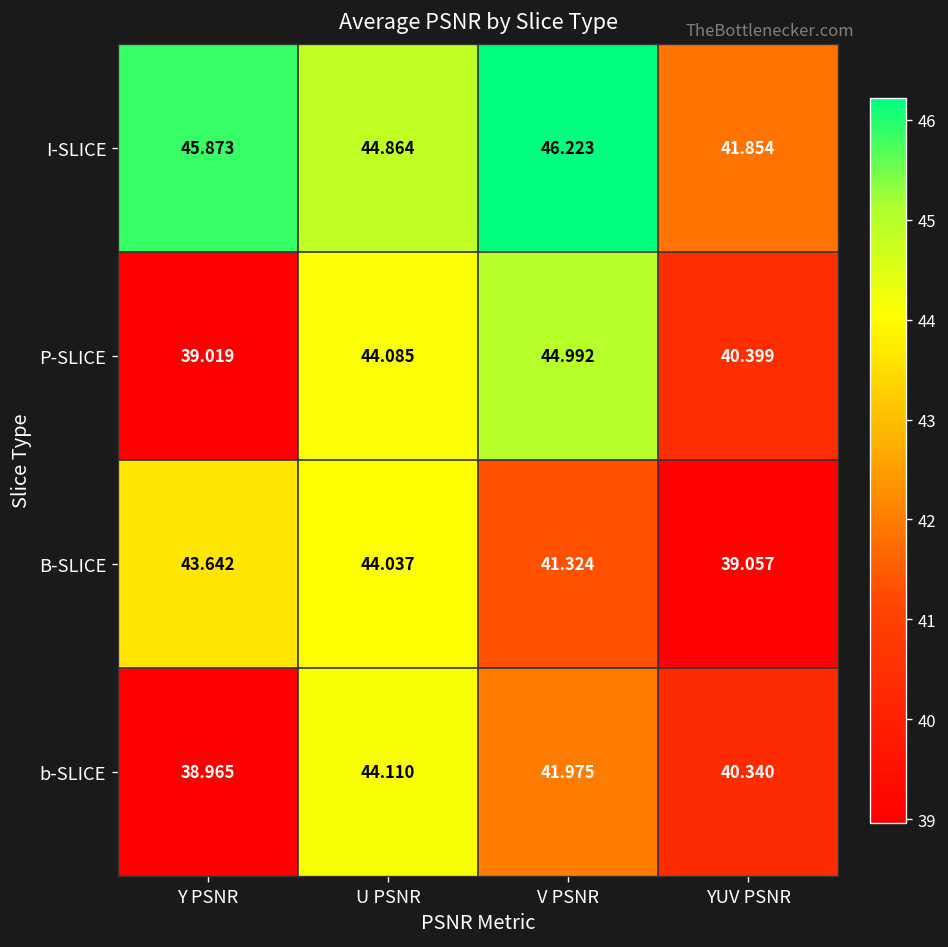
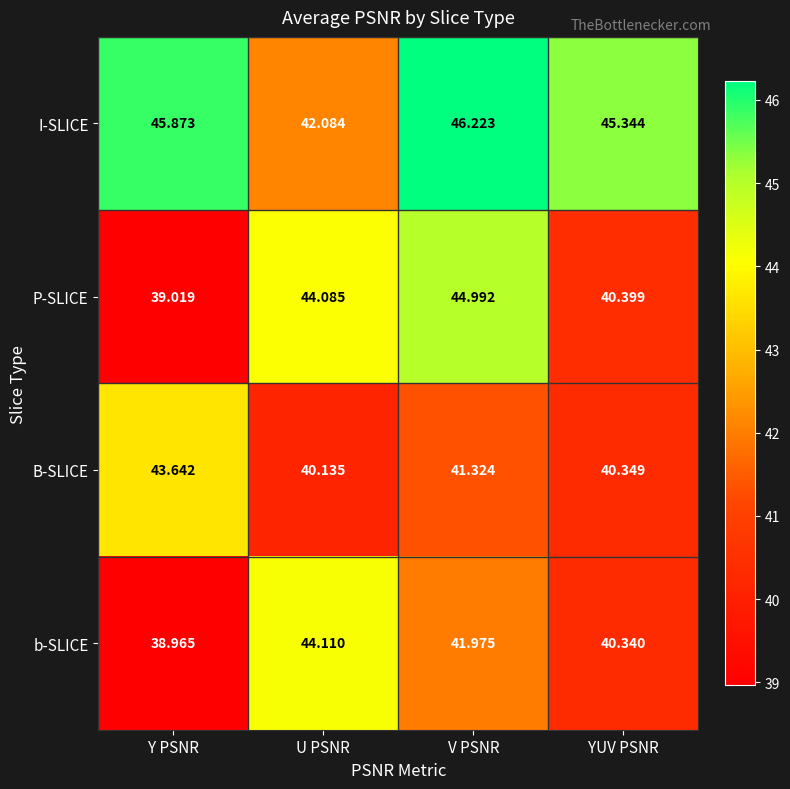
  {
    "I-SLICE": {
      "Y PSNR": 45.873,
-     "U PSNR": 44.864,
+     "U PSNR": 42.084,
      "V PSNR": 46.223,
-     "YUV PSNR": 41.854
+     "YUV PSNR": 45.344
    },
    "P-SLICE": {
      "Y PSNR": 39.019,
      "U PSNR": 44.085,
      "V PSNR": 44.992,
      "YUV PSNR": 40.399
    },
    "B-SLICE": {
      "Y PSNR": 43.642,
-     "U PSNR": 44.037,
+     "U PSNR": 40.135,
      "V PSNR": 41.324,
-     "YUV PSNR": 39.057
+     "YUV PSNR": 40.349
    },
    "b-SLICE": {
      "Y PSNR": 38.965,
      "U PSNR": 44.110,
      "V PSNR": 41.975,
      "YUV PSNR": 40.340
    }
  }
